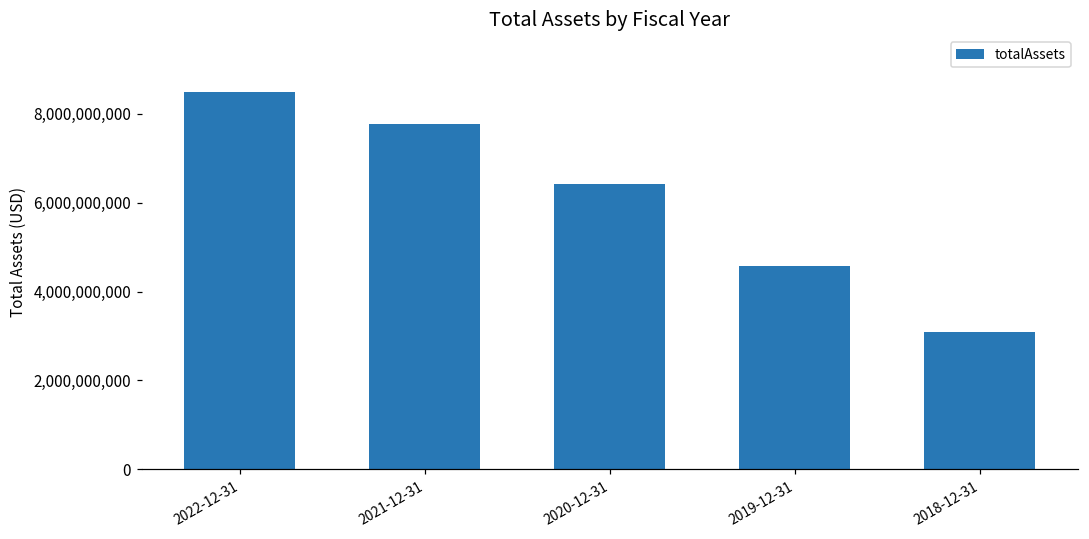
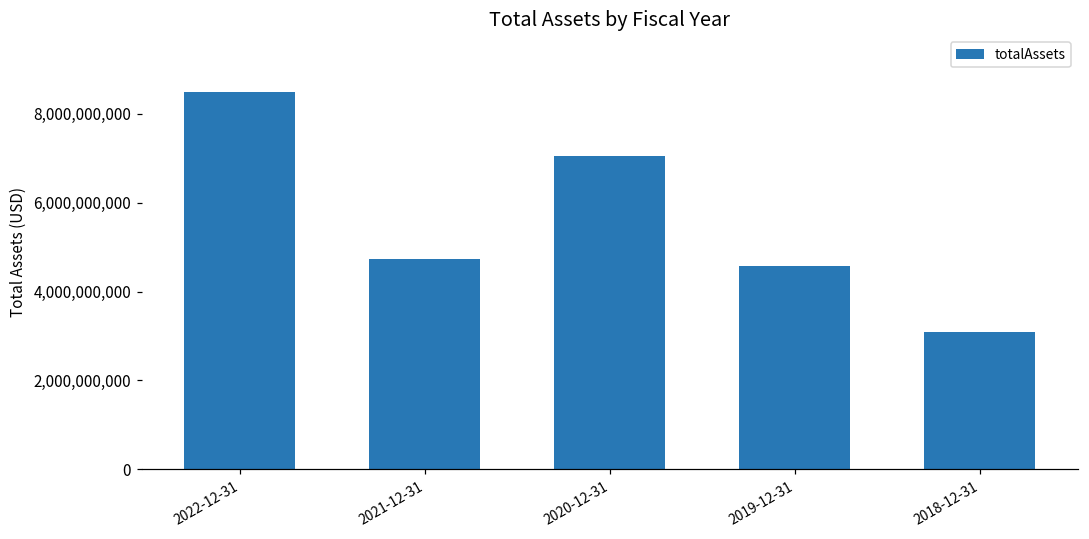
  {
    "2022-12-31": "8,500,000,000",
-   "2021-12-31": "7,800,000,000",
-   "2020-12-31": "6,400,000,000",
+   "2021-12-31": "4,700,000,000",
+   "2020-12-31": "7,000,000,000",
    "2019-12-31": "4,600,000,000",
    "2018-12-31": "3,100,000,000"
  }
